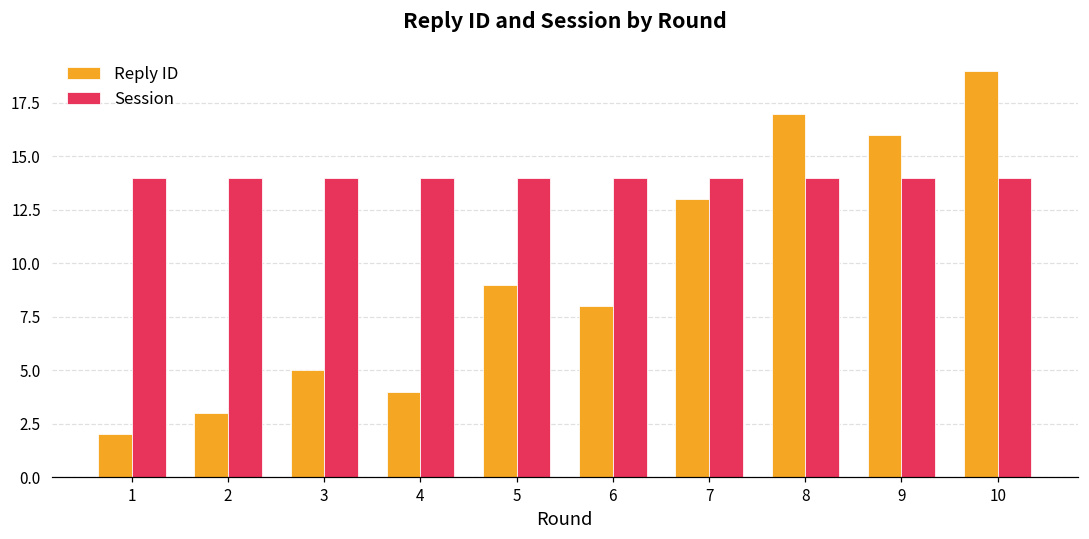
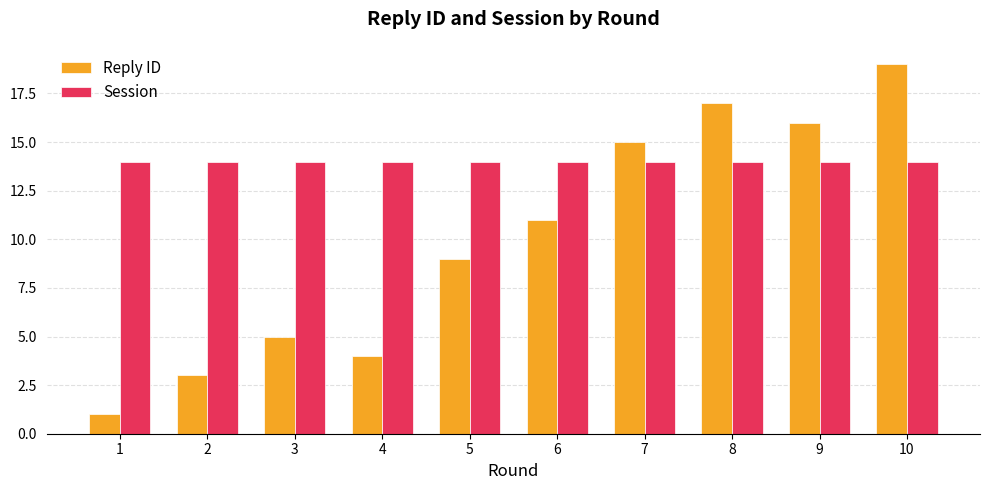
  {
    "Reply ID": {
-     "1": 2,
+     "1": 1,
      "2": 3,
      "3": 5,
      "4": 4,
      "5": 9,
-     "6": 8,
-     "7": 13,
+     "6": 11,
+     "7": 15,
      "8": 17,
      "9": 16,
      "10": 19
    },
    "Session": {
      "1": 14,
      "2": 14,
      "3": 14,
      "4": 14,
      "5": 14,
      "6": 14,
      "7": 14,
      "8": 14,
      "9": 14,
      "10": 14
    }
  }
